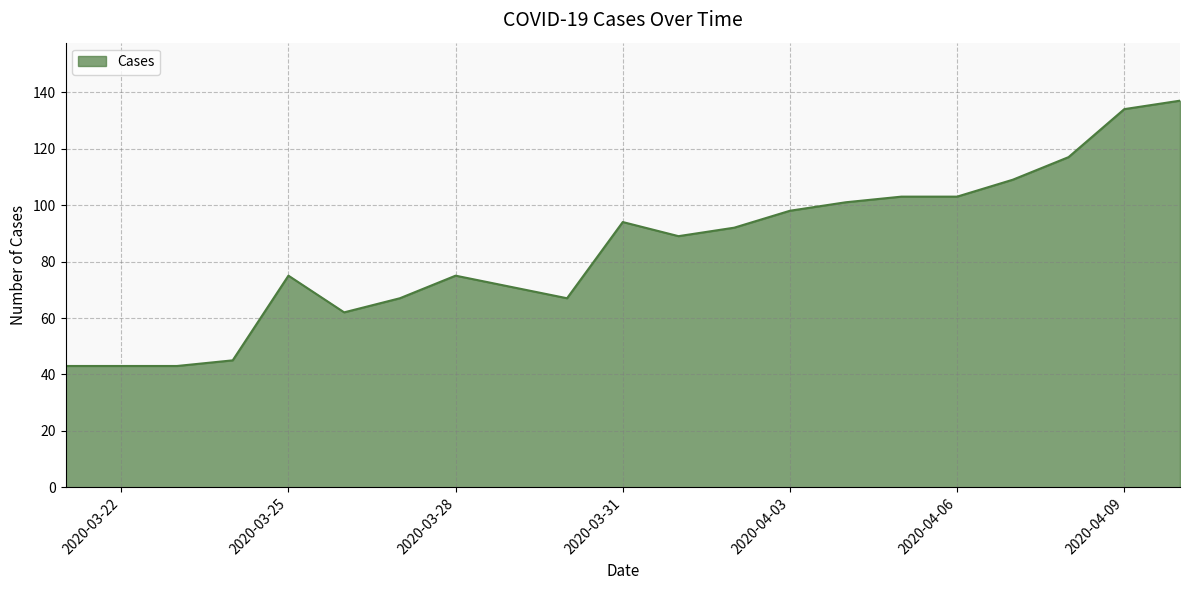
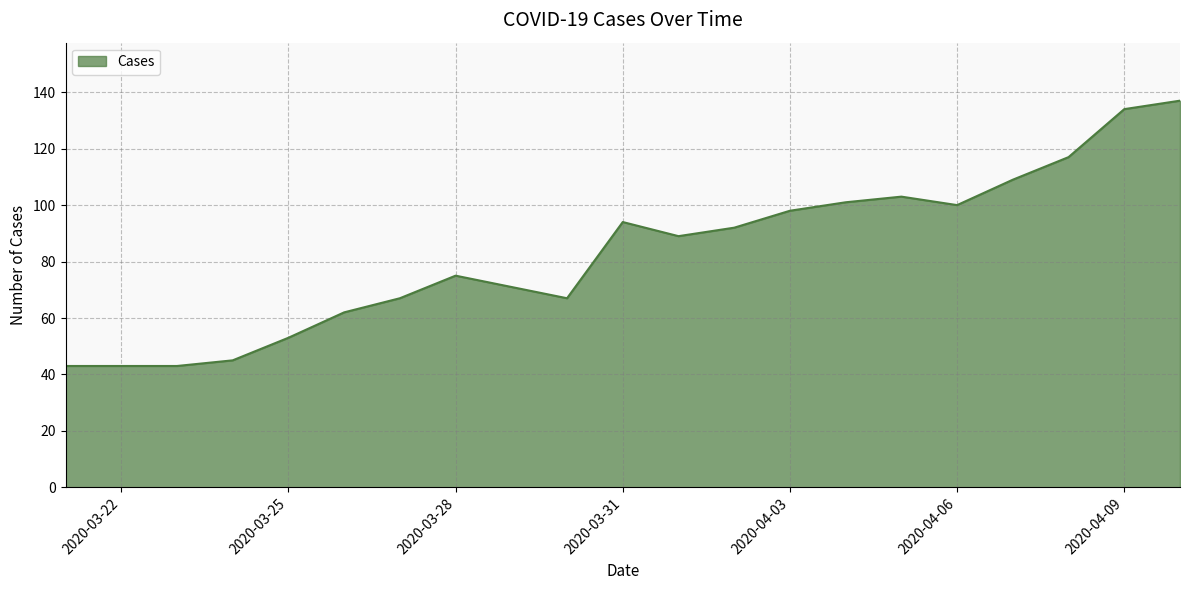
  {
    "2020-03-22": 43,
-   "2020-03-25": 75,
+   "2020-03-25": 53,
    "2020-03-28": 75,
    "2020-03-31": 94,
    "2020-04-03": 98,
-   "2020-04-06": 103,
+   "2020-04-06": 100,
    "2020-04-09": 134
  }
